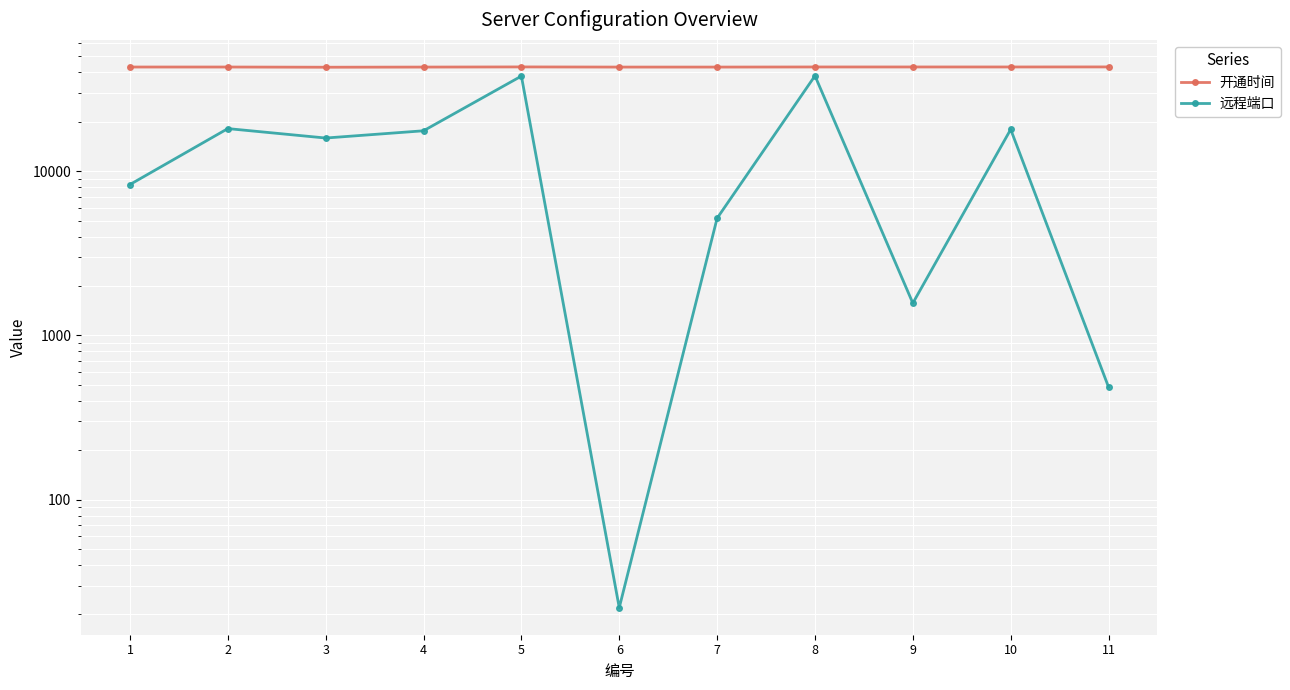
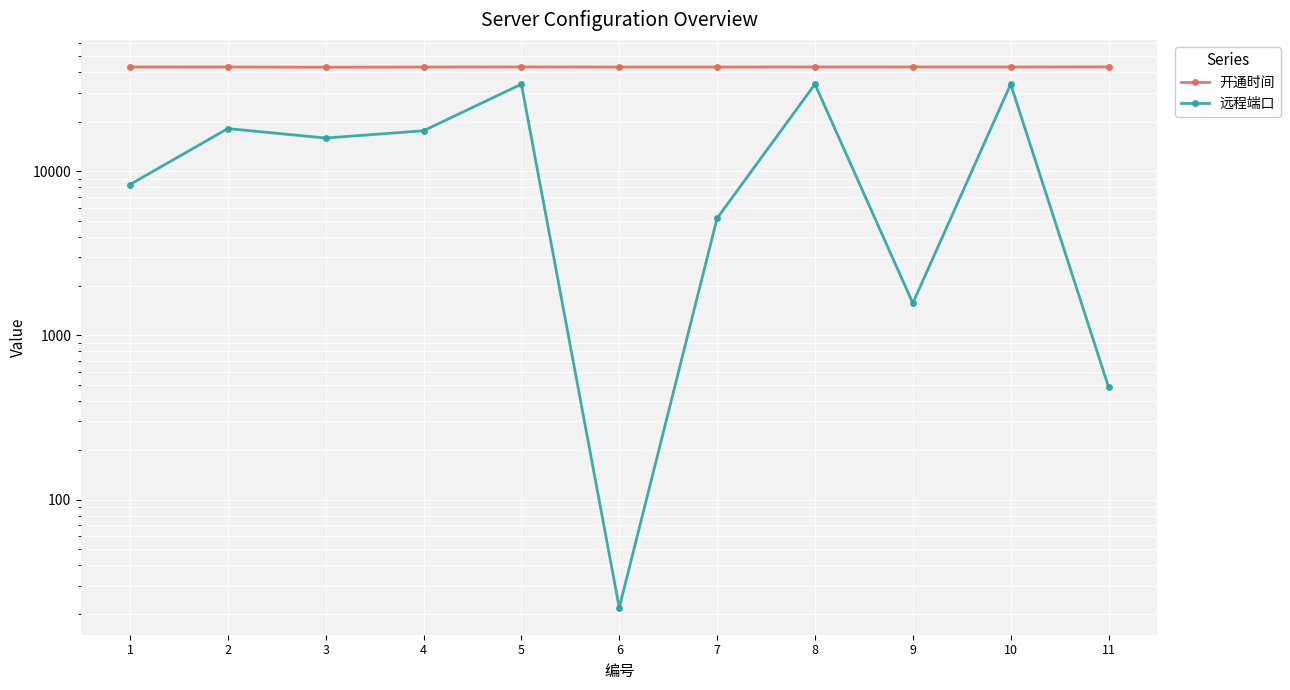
  {
    "开通时间": {
      "1": 43000,
      "2": 43000,
      "3": 43000,
      "4": 43000,
      "5": 43000,
      "6": 43000,
      "7": 43000,
      "8": 43000,
      "9": 43000,
      "10": 43000,
      "11": 43000
    },
    "远程端口": {
      "1": 8000,
      "2": 18000,
      "3": 16000,
      "4": 18000,
-     "5": 38000,
+     "5": 34000,
      "6": 22,
      "7": 5200,
-     "8": 38000,
+     "8": 34000,
      "9": 1600,
-     "10": 18000,
+     "10": 34000,
      "11": 490
    }
  }
